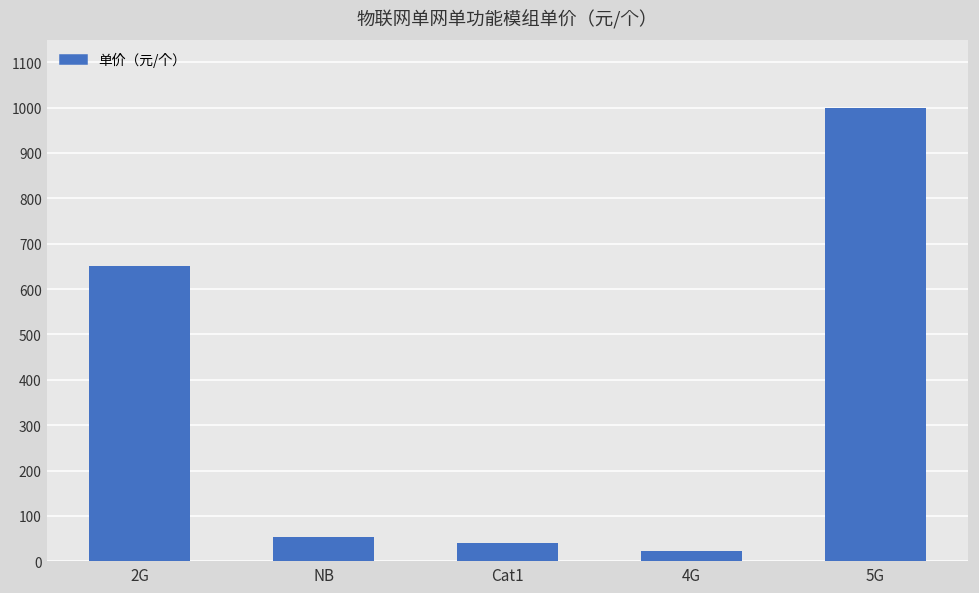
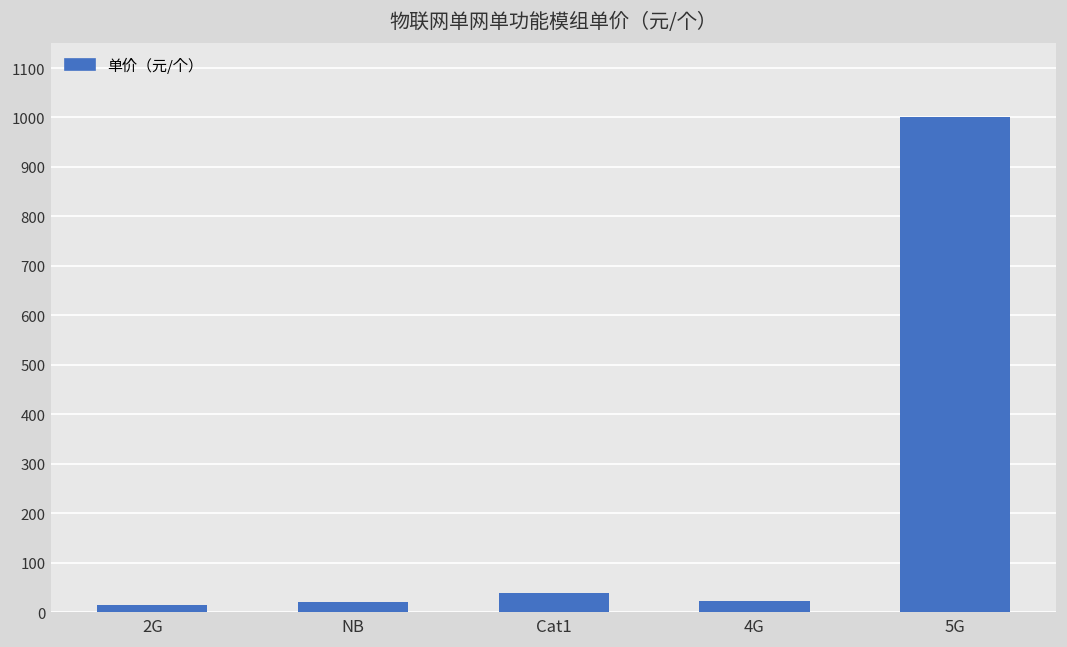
  {
-   "2G": 650,
-   "NB": 50,
+   "2G": 20,
+   "NB": 20,
    "Cat1": 40,
    "4G": 20,
    "5G": 1000
  }
